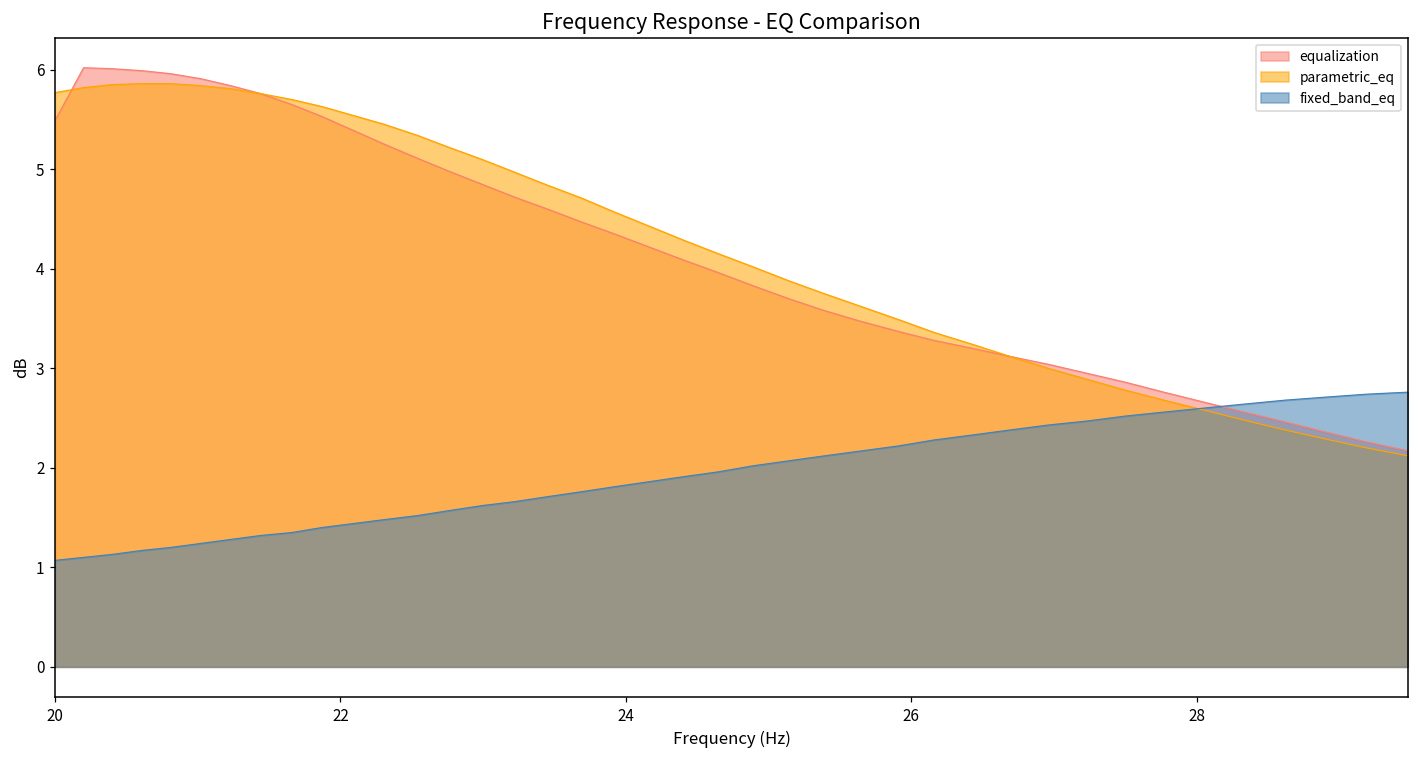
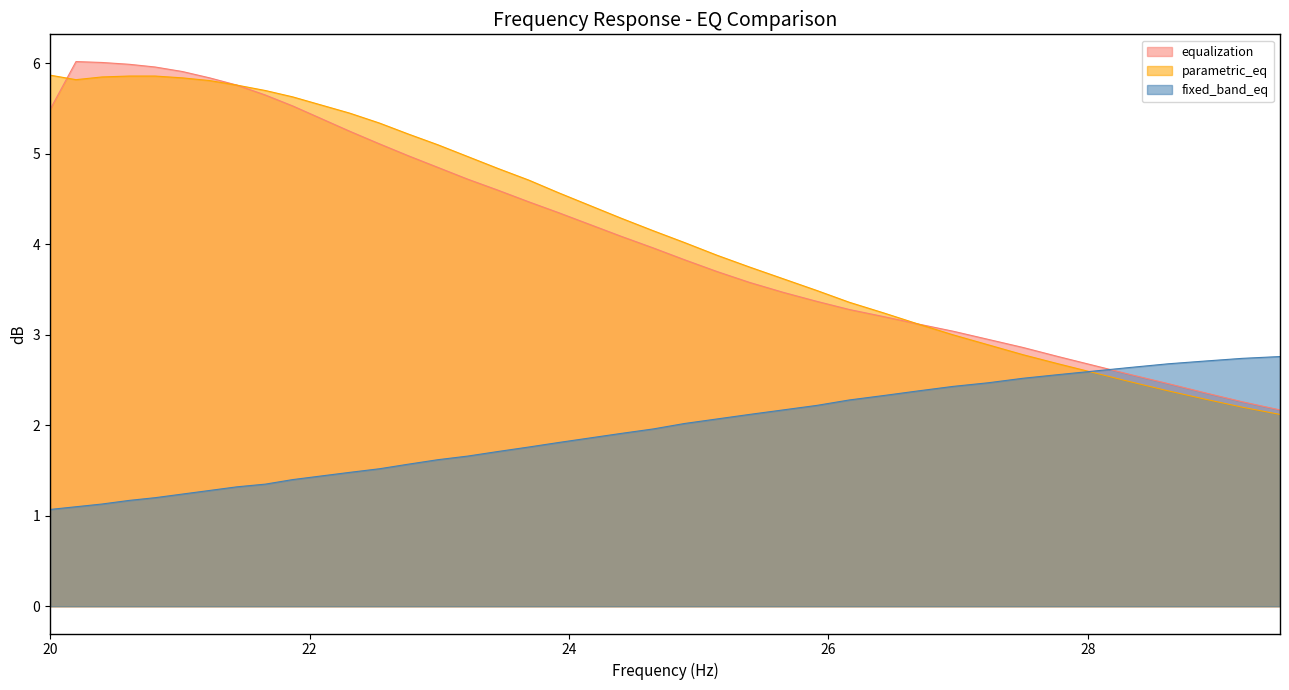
  {
    "equalization": {
      "20": 5.5
    },
    "parametric_eq": {
-     "20": 5.8
+     "20": 5.9
    },
    "fixed_band_eq": {
      "20": 1.1
    }
  }
